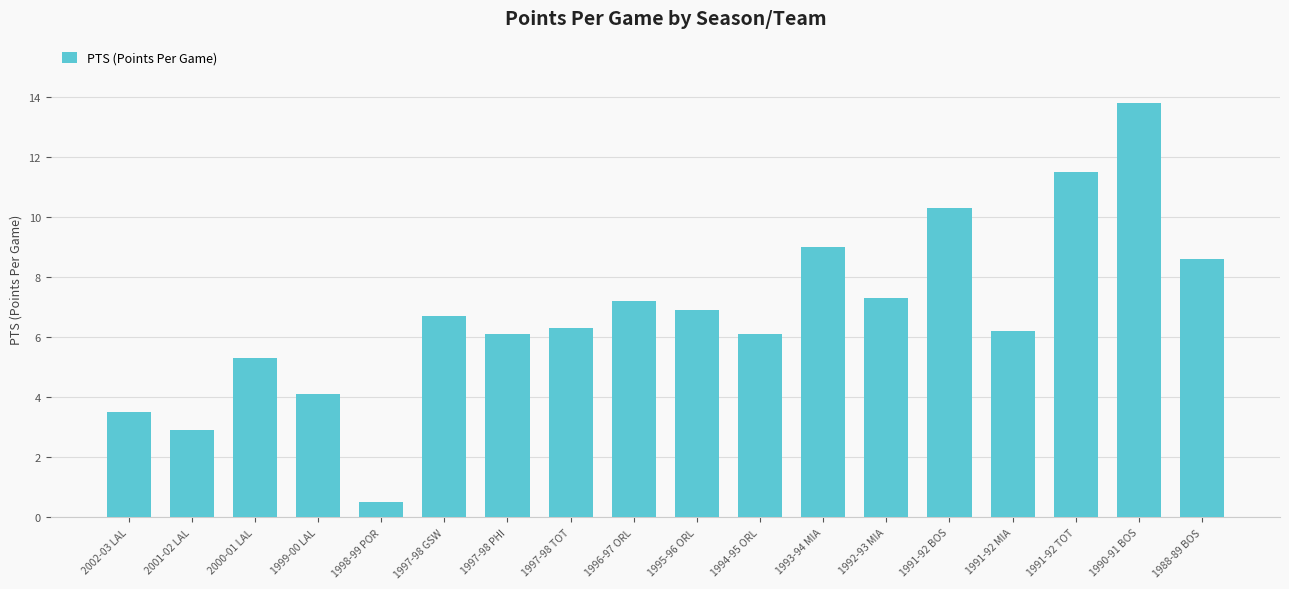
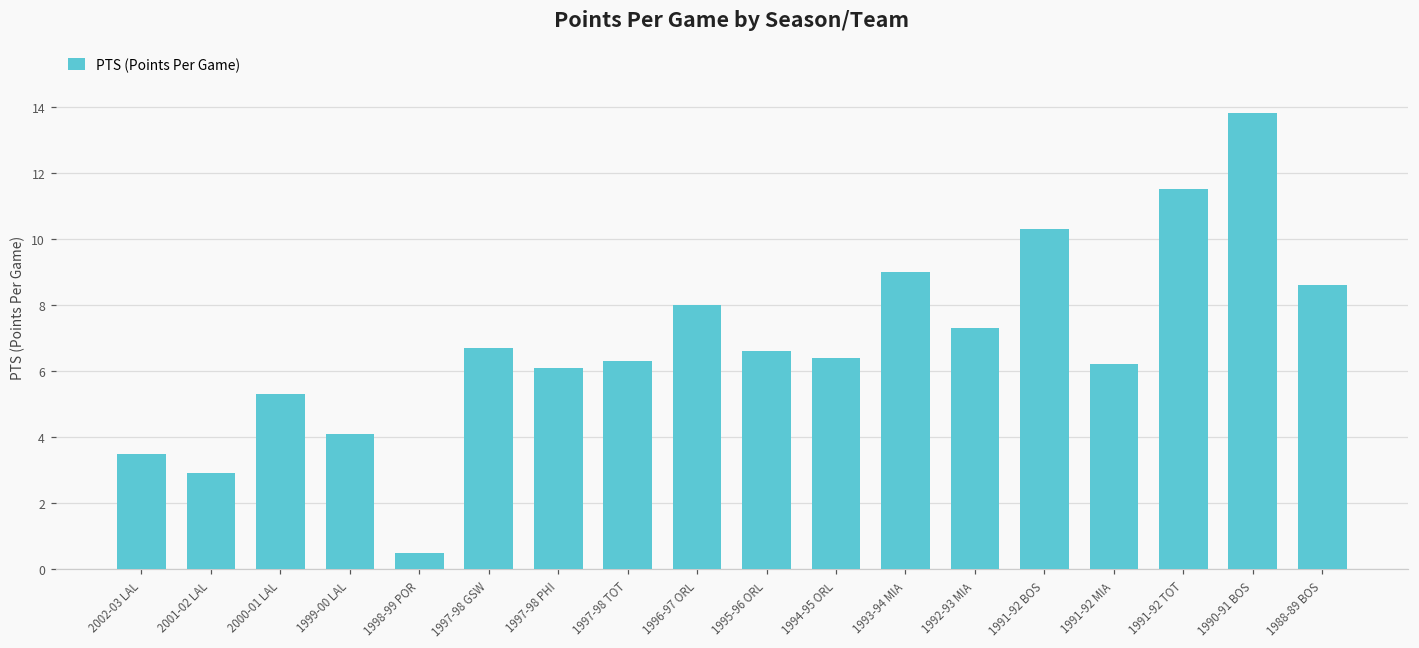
  {
    "2002-03 LAL": 3.5,
    "2001-02 LAL": 2.9,
    "2000-01 LAL": 5.3,
    "1999-00 LAL": 4.1,
    "1998-99 POR": 0.5,
    "1997-98 GSW": 6.7,
    "1997-98 PHI": 6.1,
    "1997-98 TOT": 6.3,
-   "1996-97 ORL": 7.2,
-   "1995-96 ORL": 6.9,
-   "1994-95 ORL": 6.1,
+   "1996-97 ORL": 8.0,
+   "1995-96 ORL": 6.6,
+   "1994-95 ORL": 6.4,
    "1993-94 MIA": 9.0,
    "1992-93 MIA": 7.3,
    "1991-92 BOS": 10.3,
    "1991-92 MIA": 6.2,
    "1991-92 TOT": 11.5,
    "1990-91 BOS": 13.8,
    "1988-89 BOS": 8.6
  }
